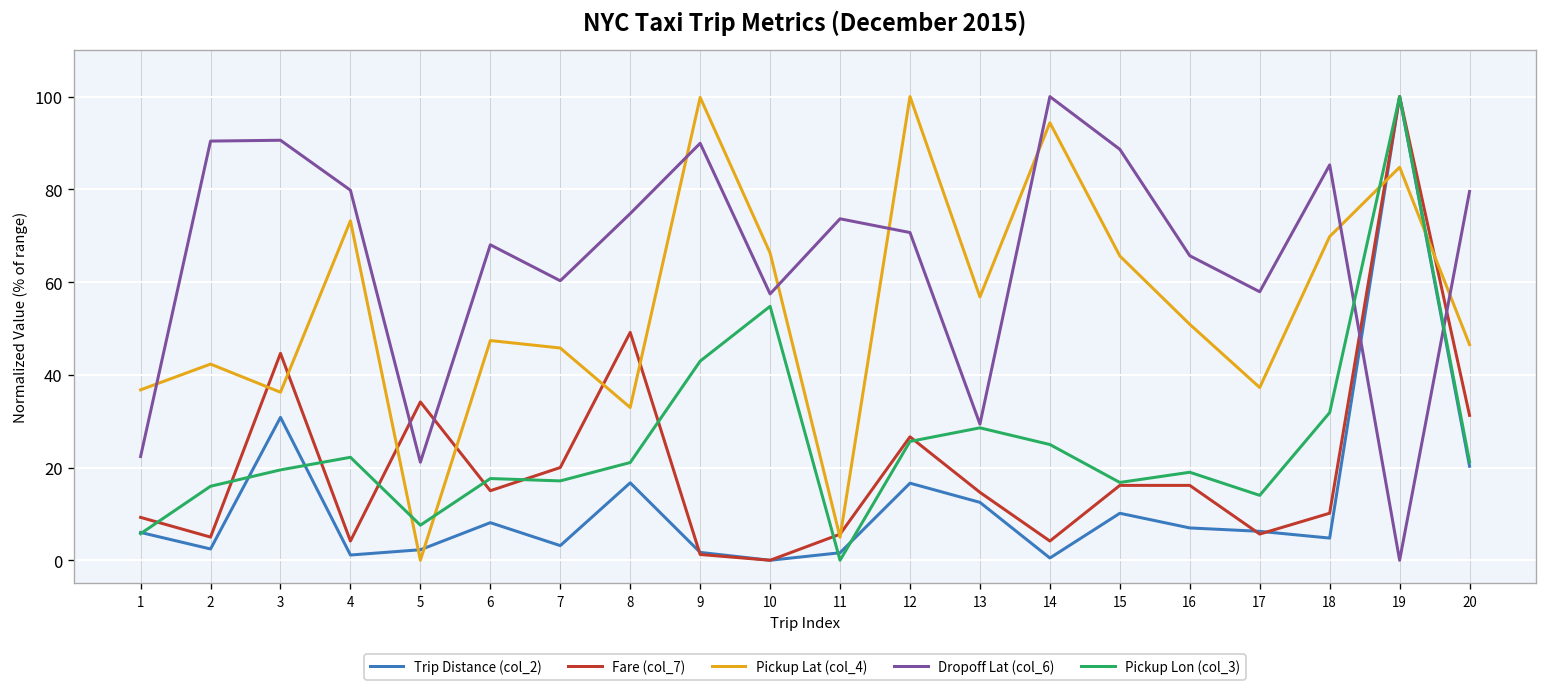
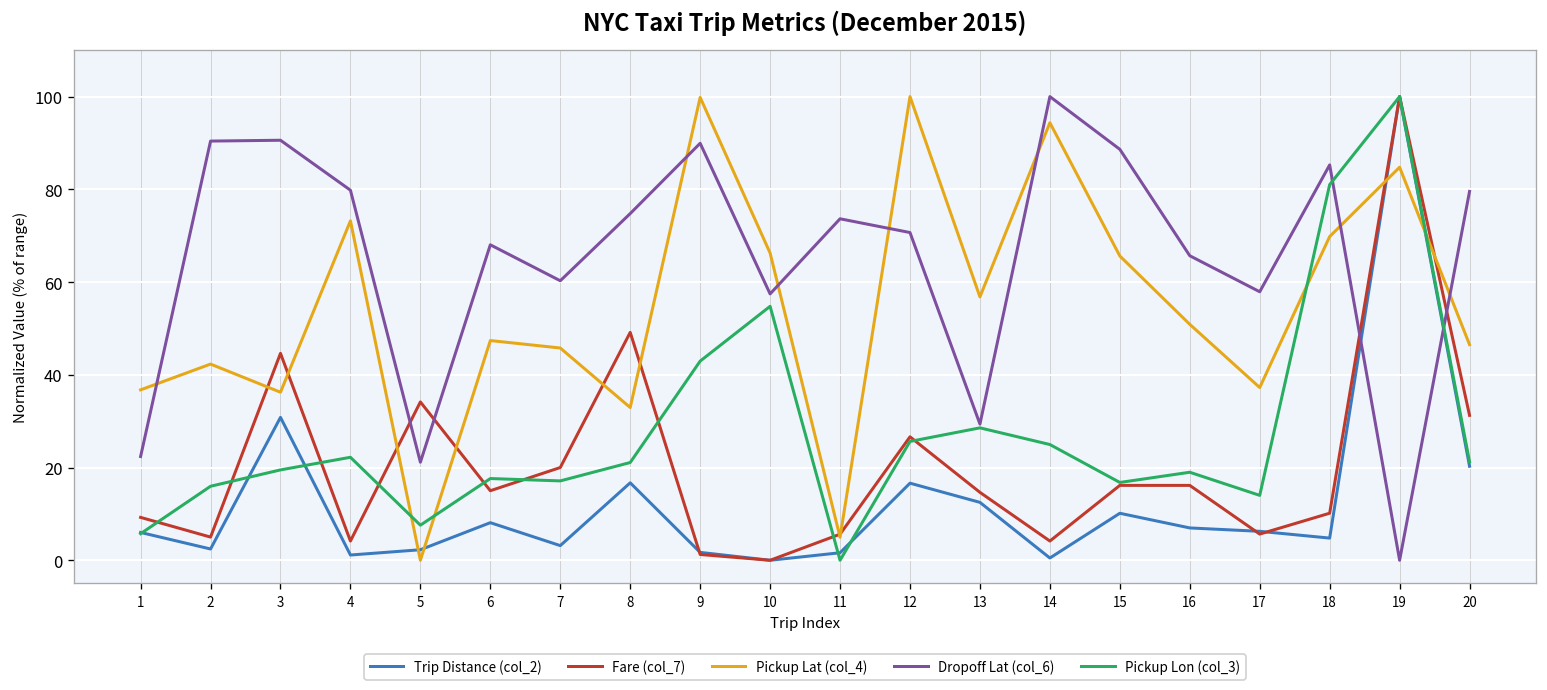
  {
    "Trip Distance (col_2)": {
      "2": 2,
      "3": 31,
      "4": 1,
      "5": 2,
      "6": 8,
      "7": 3,
      "8": 17,
      "11": 2,
      "12": 17,
      "13": 12,
      "14": 0,
      "15": 10,
      "16": 7,
      "18": 5,
      "20": 20
    },
    "Fare (col_7)": {
      "1": 9,
      "2": 5,
      "3": 45,
      "4": 4,
      "5": 34,
      "6": 15,
      "7": 20,
      "8": 49,
      "11": 6,
      "12": 27,
      "13": 15,
      "14": 4,
      "16": 16,
      "18": 10,
      "20": 31
    },
    "Pickup Lat (col_4)": {
      "1": 37,
      "2": 42,
      "3": 36,
      "4": 73,
      "5": 0,
      "6": 47,
      "7": 46,
      "8": 33,
      "9": 100,
      "10": 66,
      "11": 5,
      "12": 100,
      "13": 57,
      "14": 94,
      "15": 66,
      "16": 51,
      "17": 37,
      "18": 70,
      "19": 85,
      "20": 47
    },
    "Dropoff Lat (col_6)": {
      "1": 22,
      "2": 90,
      "3": 91,
      "4": 80,
      "5": 21,
      "6": 68,
      "7": 60,
      "8": 75,
      "9": 90,
      "10": 57,
      "11": 74,
      "12": 71,
      "13": 29,
      "14": 100,
      "15": 89,
      "16": 66,
      "17": 58,
      "18": 85,
      "19": 0,
      "20": 80
    },
    "Pickup Lon (col_3)": {
      "2": 16,
      "3": 19,
      "4": 22,
      "5": 8,
      "6": 18,
      "7": 17,
      "8": 21,
      "9": 43,
      "10": 55,
      "11": 0,
      "12": 26,
      "13": 29,
      "14": 25,
      "16": 19,
      "17": 14,
-     "18": 32,
+     "18": 81,
      "20": 21
    }
  }
